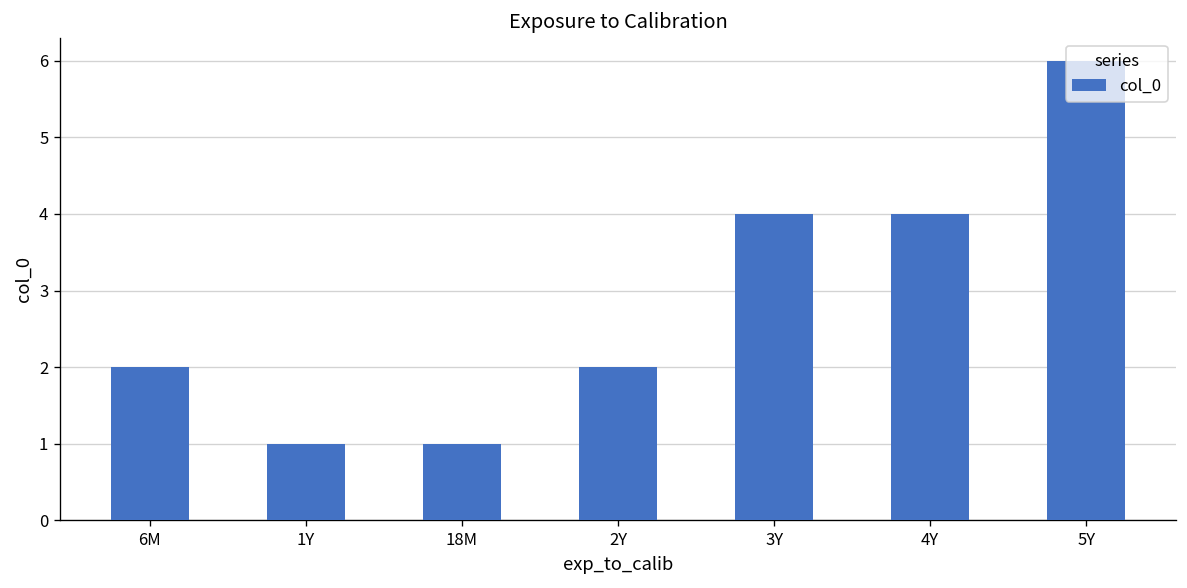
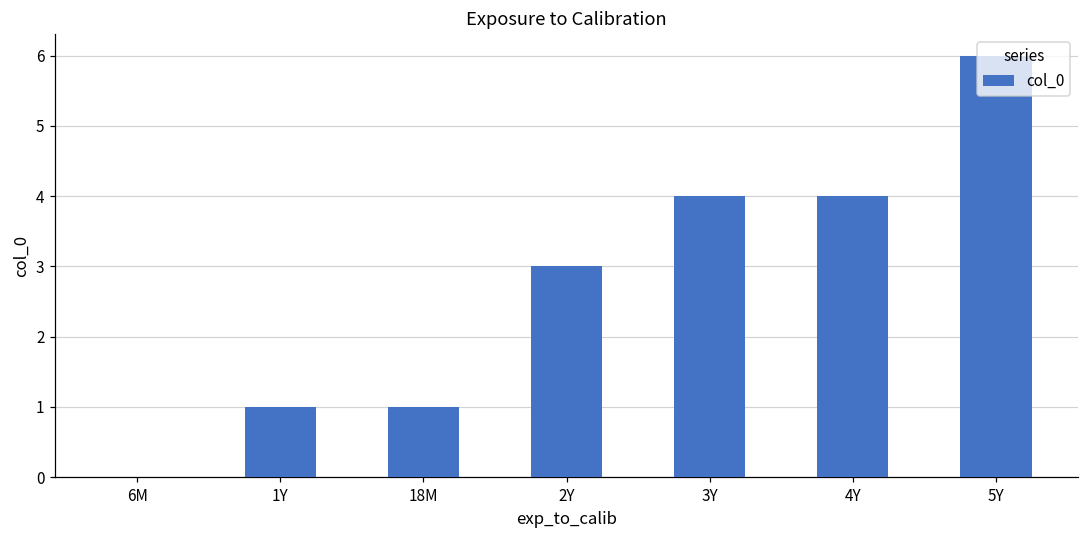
  {
-   "6M": 2,
+   "6M": 0,
    "1Y": 1,
    "18M": 1,
-   "2Y": 2,
+   "2Y": 3,
    "3Y": 4,
    "4Y": 4
  }
